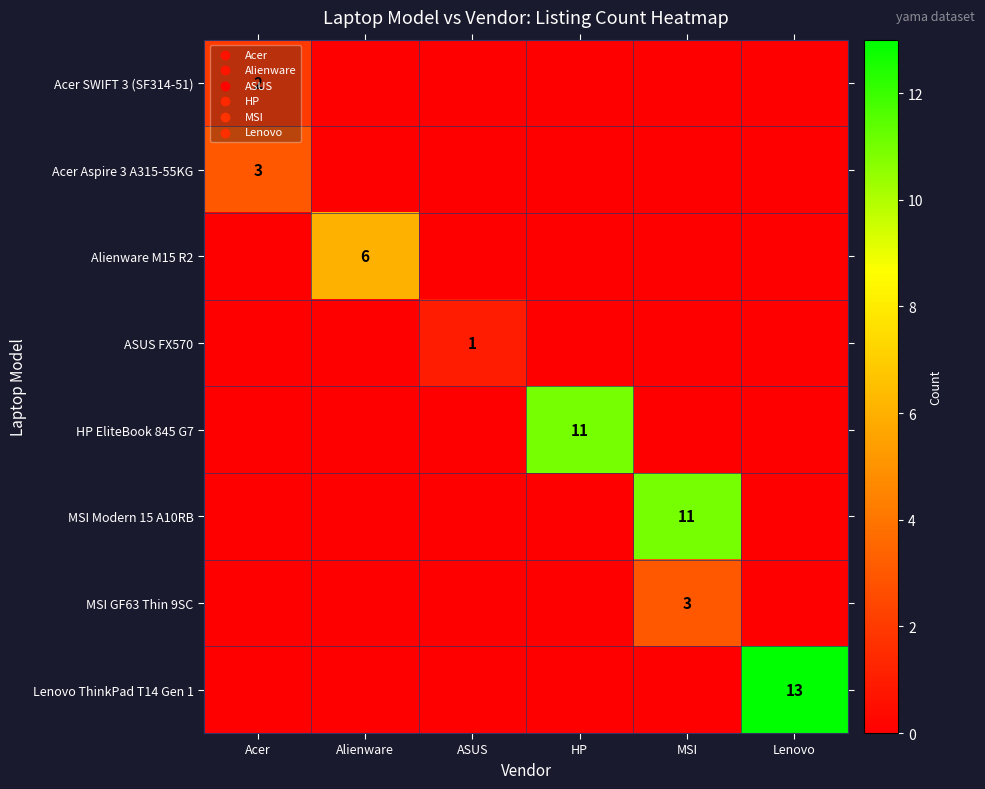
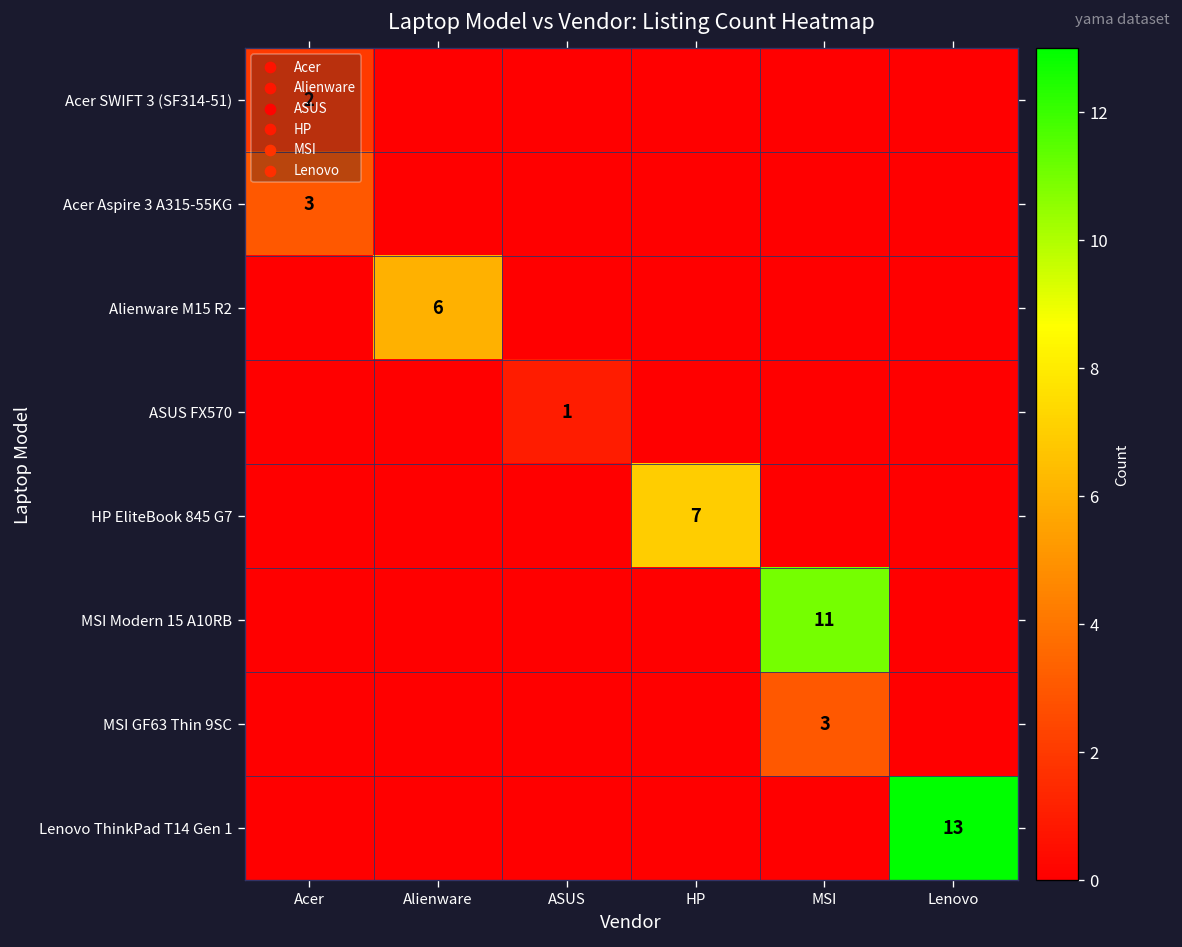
  {
    "Acer Aspire 3 A315-55KG": {
      "Acer": 3
    },
    "Alienware M15 R2": {
      "Alienware": 6
    },
    "ASUS FX570": {
      "ASUS": 1
    },
    "HP EliteBook 845 G7": {
-     "HP": 11
+     "HP": 7
    },
    "MSI Modern 15 A10RB": {
      "MSI": 11
    },
    "MSI GF63 Thin 9SC": {
      "MSI": 3
    },
    "Lenovo ThinkPad T14 Gen 1": {
      "Lenovo": 13
    }
  }
